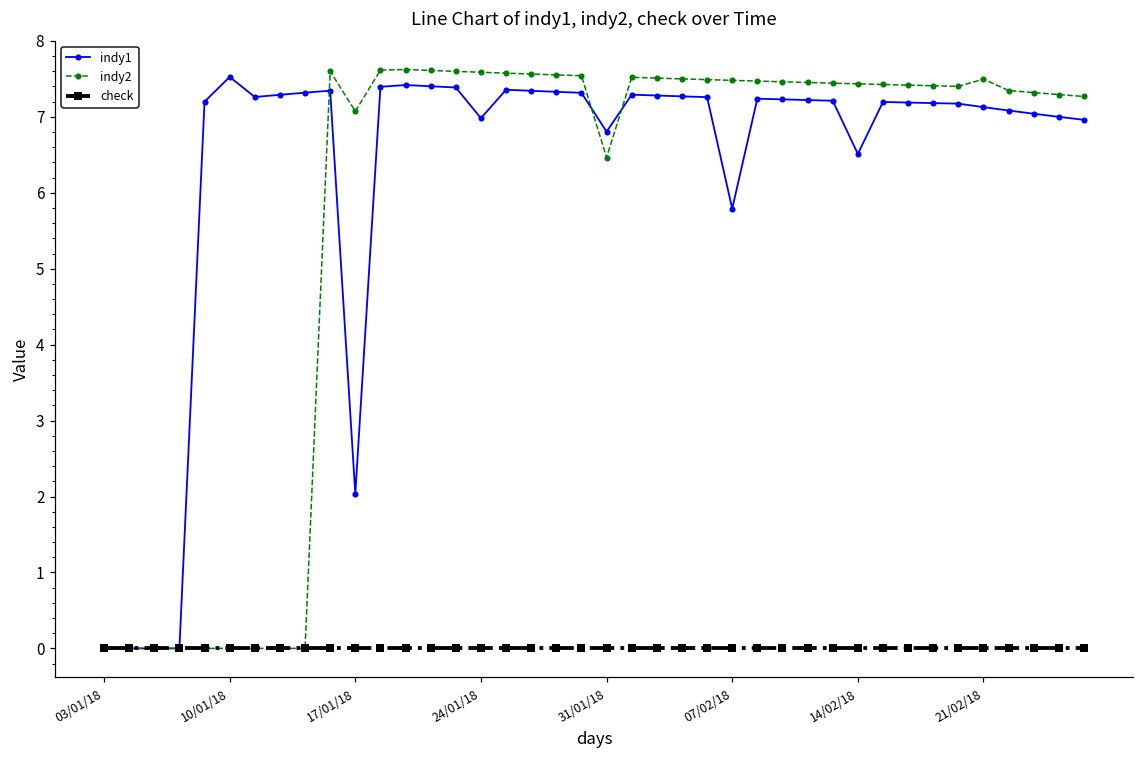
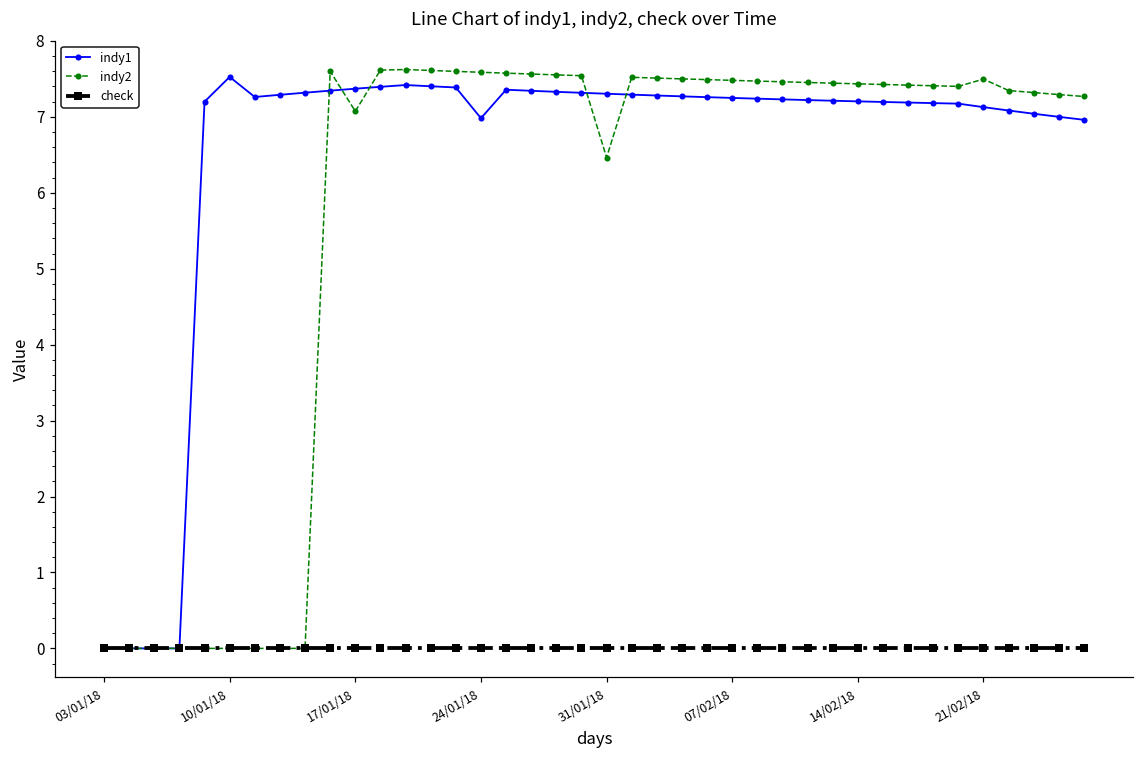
  {
    "indy1": {
      "10/01/18": 7.5,
-     "17/01/18": 2.0,
+     "17/01/18": 7.4,
      "24/01/18": 7.0,
-     "31/01/18": 6.8,
-     "07/02/18": 5.8,
-     "14/02/18": 6.5,
+     "31/01/18": 7.3,
+     "07/02/18": 7.2,
+     "14/02/18": 7.2,
      "21/02/18": 7.1
    },
    "indy2": {
      "17/01/18": 7.1,
      "24/01/18": 7.6,
      "31/01/18": 6.5,
      "07/02/18": 7.5,
      "14/02/18": 7.4,
      "21/02/18": 7.5
    },
    "check": {
      "17/01/18": 0.0,
      "24/01/18": 0.0,
      "31/01/18": 0.0,
      "07/02/18": 0.0,
      "14/02/18": 0.0,
      "21/02/18": 0.0
    }
  }
